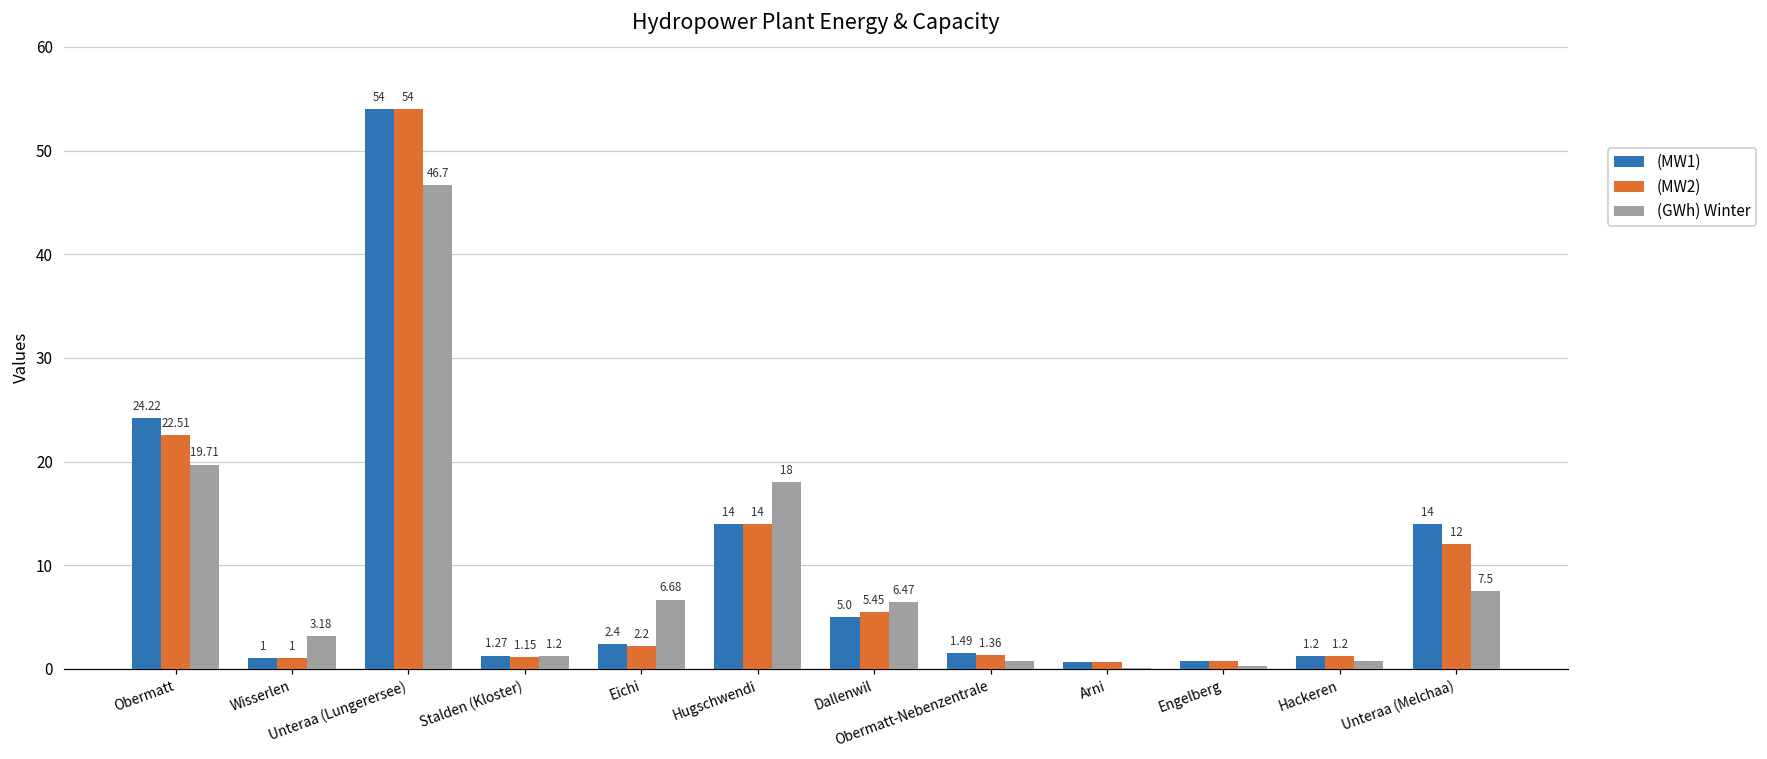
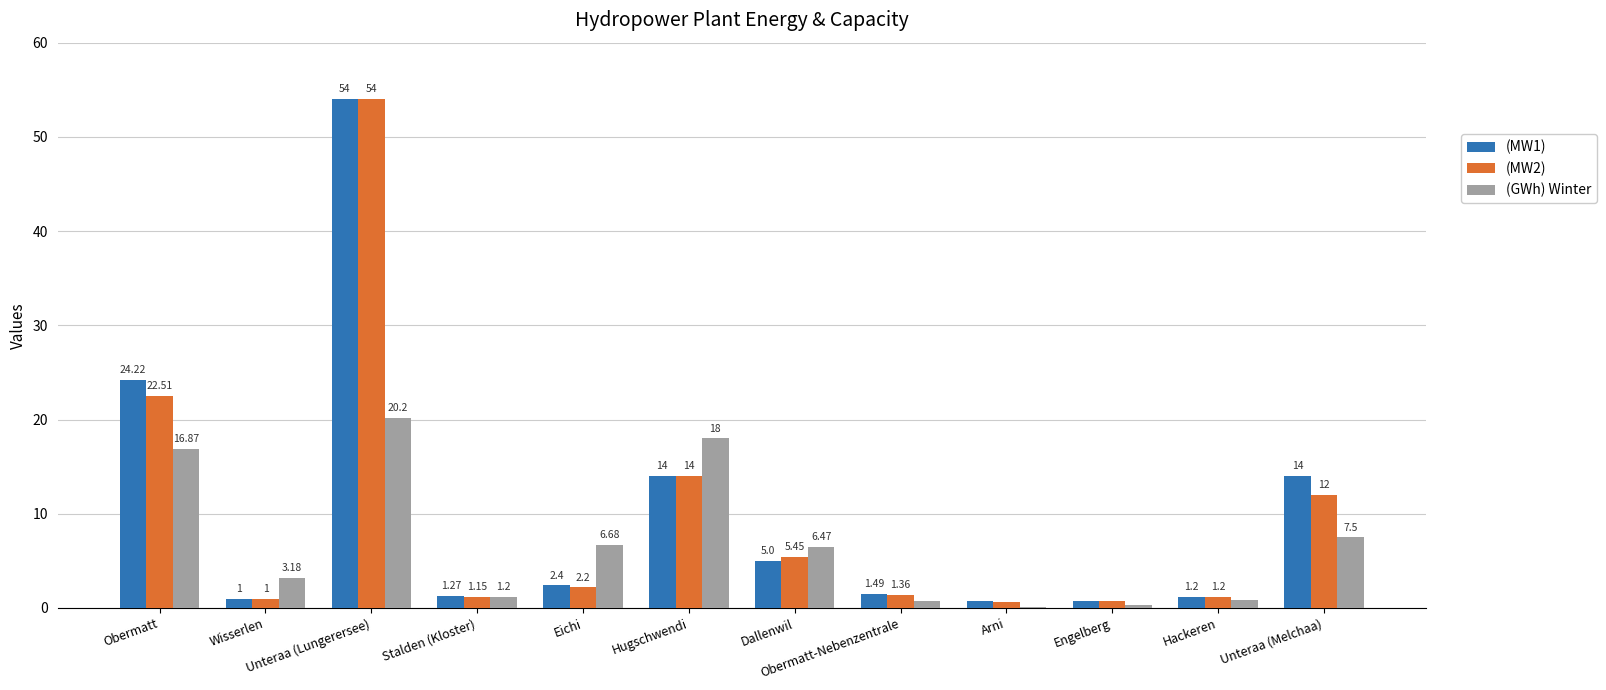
  {
    "(MW1)": {
      "Obermatt": 24.22,
      "Wisserlen": 1,
      "Unteraa (Lungerersee)": 54,
      "Stalden (Kloster)": 1.27,
      "Eichi": 2.4,
      "Hugschwendi": 14,
      "Dallenwil": 5.0,
      "Obermatt-Nebenzentrale": 1.49,
      "Hackeren": 1.2,
      "Unteraa (Melchaa)": 14
    },
    "(MW2)": {
      "Obermatt": 22.51,
      "Wisserlen": 1,
      "Unteraa (Lungerersee)": 54,
      "Stalden (Kloster)": 1.15,
      "Eichi": 2.2,
      "Hugschwendi": 14,
      "Dallenwil": 5.45,
      "Obermatt-Nebenzentrale": 1.36,
      "Hackeren": 1.2,
      "Unteraa (Melchaa)": 12
    },
    "(GWh) Winter": {
-     "Obermatt": 19.71,
+     "Obermatt": 16.87,
      "Wisserlen": 3.18,
-     "Unteraa (Lungerersee)": 46.7,
+     "Unteraa (Lungerersee)": 20.2,
      "Stalden (Kloster)": 1.2,
      "Eichi": 6.68,
      "Hugschwendi": 18,
      "Dallenwil": 6.47,
      "Unteraa (Melchaa)": 7.5
    }
  }
